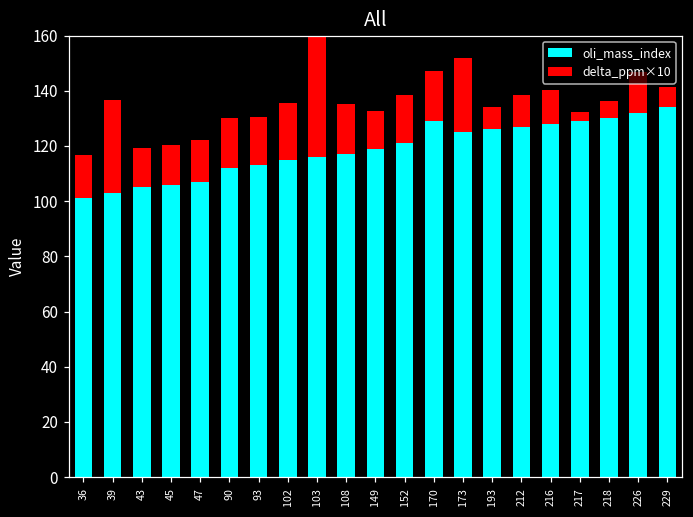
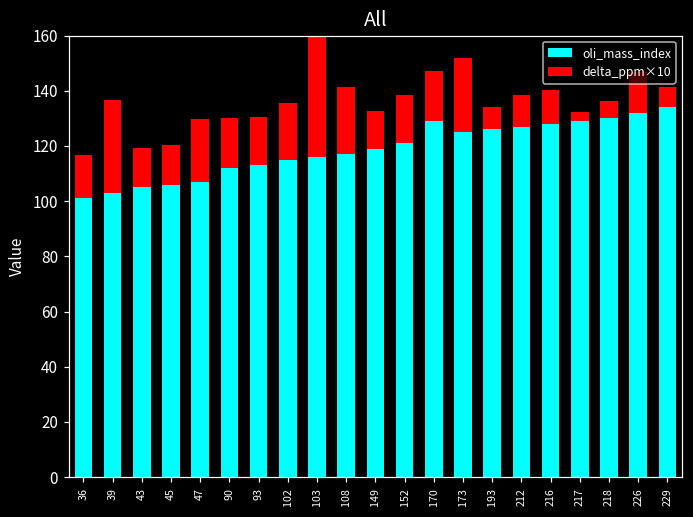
  {
    "oli_mass_index": {
      "36": 101,
      "39": 103,
      "43": 105,
      "45": 106,
      "47": 107,
      "90": 112,
      "93": 113,
      "102": 115,
      "103": 116,
      "108": 117,
      "149": 119,
      "152": 121,
      "170": 129,
      "173": 125,
      "193": 126,
      "212": 127,
      "216": 128,
      "217": 129,
      "218": 130,
      "226": 132,
      "229": 134
    },
    "delta_ppm×10": {
      "36": 16,
      "39": 34,
      "43": 14,
      "45": 14,
-     "47": 15,
+     "47": 23,
      "90": 18,
      "93": 18,
      "102": 21,
-     "108": 18,
+     "108": 25,
      "149": 14,
      "152": 17,
      "170": 18,
      "173": 27,
      "193": 8,
      "212": 11,
      "216": 12,
      "217": 3,
      "218": 6,
      "229": 7
    }
  }
